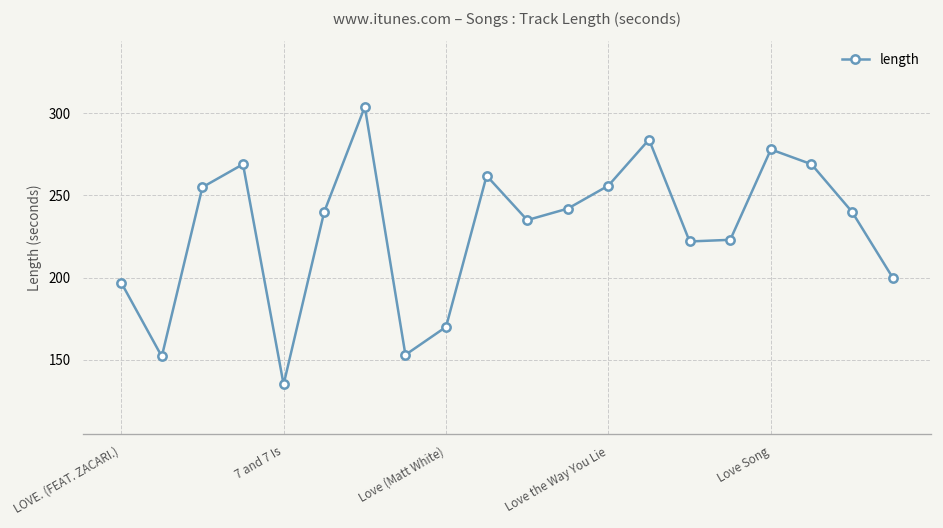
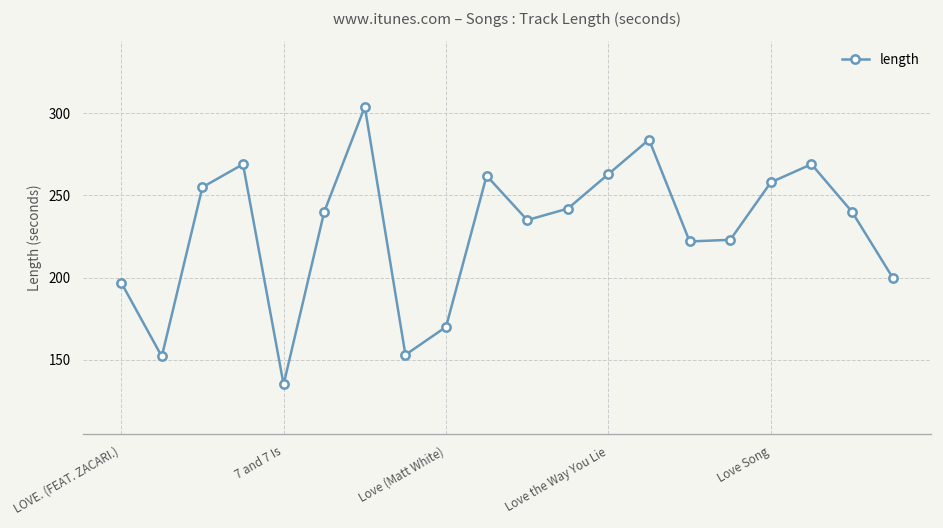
  {
    "LOVE. (FEAT. ZACARI.)": 197,
    "7 and 7 Is": 135,
    "Love (Matt White)": 170,
-   "Love the Way You Lie": 256,
-   "Love Song": 278
+   "Love the Way You Lie": 263,
+   "Love Song": 258
  }
